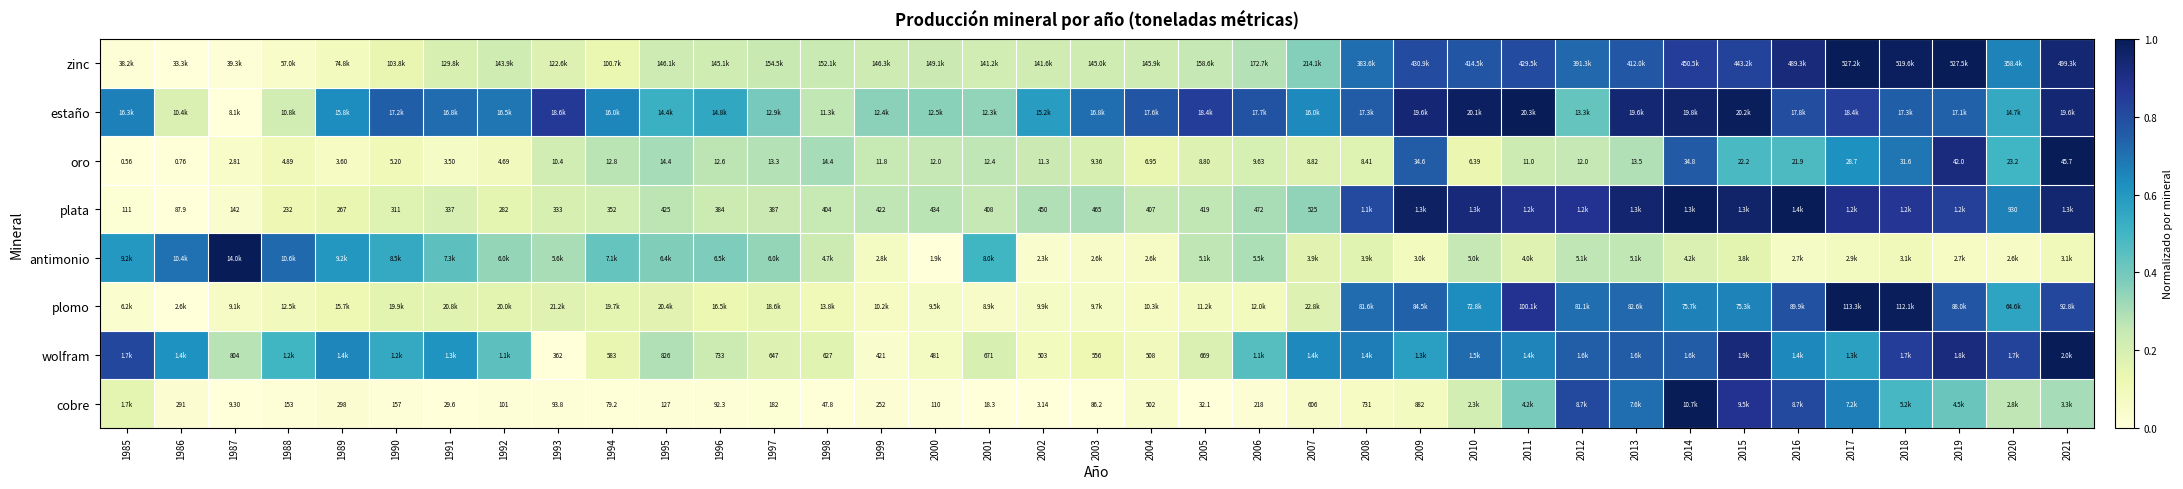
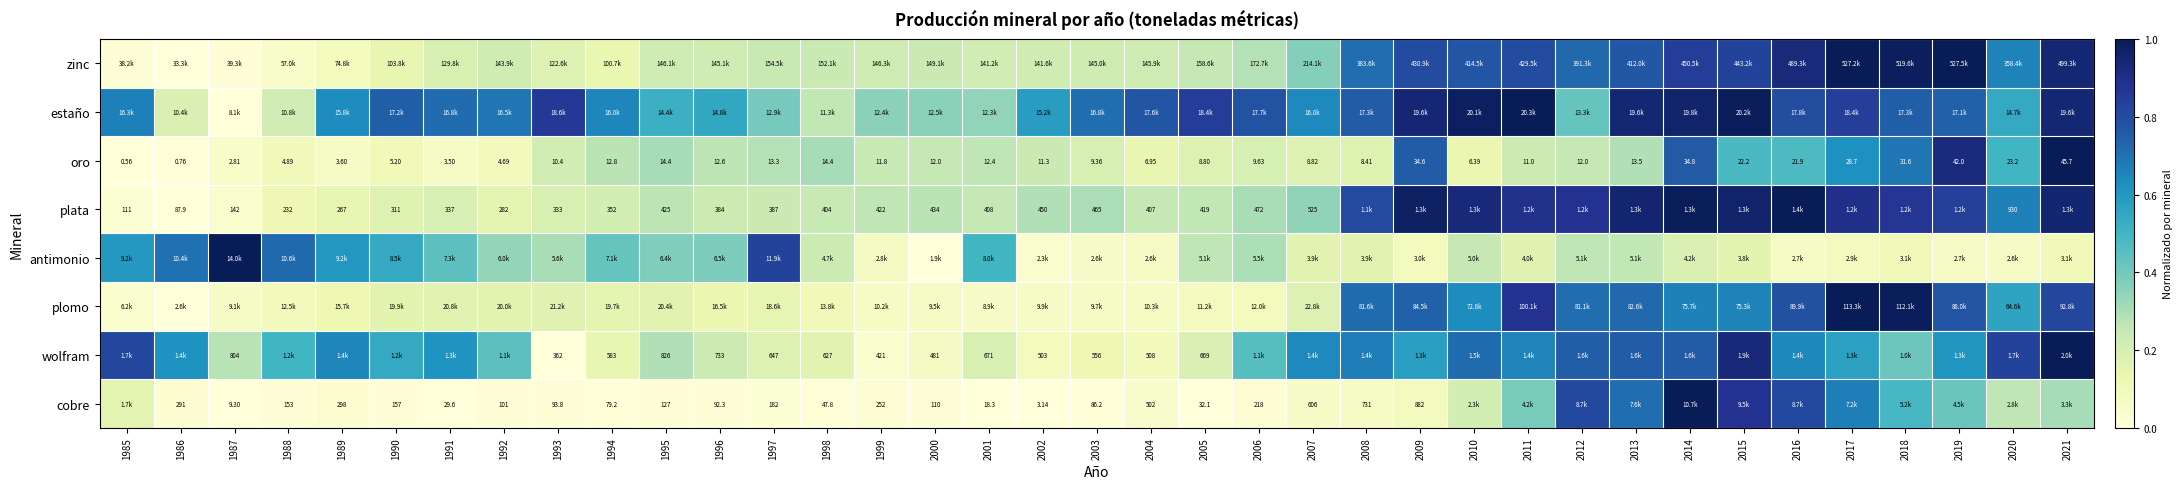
  {
    "antimonio": {
      "1985": "9.2k",
      "1986": "10.4k",
      "1987": "14.0k",
      "1988": "10.6k",
      "1989": "9.2k",
      "1990": "8.5k",
      "1991": "7.3k",
      "1992": "6.0k",
      "1993": "5.6k",
      "1994": "7.1k",
      "1995": "6.4k",
      "1996": "6.5k",
-     "1997": "6.0k",
+     "1997": "11.9k",
      "1998": "4.7k",
      "1999": "2.8k",
      "2000": "1.9k",
      "2001": "8.0k",
      "2002": "2.3k",
      "2003": "2.6k",
      "2004": "2.6k",
      "2005": "5.1k",
      "2006": "5.5k",
      "2007": "3.9k",
      "2008": "3.9k",
      "2009": "3.0k",
      "2010": "5.0k",
      "2011": "4.0k",
      "2012": "5.1k",
      "2013": "5.1k",
      "2014": "4.2k",
      "2015": "3.8k",
      "2016": "2.7k",
      "2017": "2.9k",
      "2018": "3.1k",
      "2019": "2.7k",
      "2020": "2.6k",
      "2021": "3.1k"
    },
    "wolfram": {
      "1985": "1.7k",
      "1986": "1.4k",
      "1987": "804",
      "1988": "1.2k",
      "1989": "1.4k",
      "1990": "1.2k",
      "1991": "1.3k",
      "1992": "1.1k",
      "1993": "362",
      "1994": "583",
      "1995": "826",
      "1996": "733",
      "1997": "647",
      "1998": "627",
      "1999": "421",
      "2000": "481",
      "2001": "671",
      "2002": "503",
      "2003": "556",
      "2004": "508",
      "2005": "669",
      "2006": "1.1k",
      "2007": "1.4k",
      "2008": "1.4k",
      "2009": "1.3k",
      "2010": "1.5k",
      "2011": "1.4k",
      "2012": "1.6k",
      "2013": "1.6k",
      "2014": "1.6k",
      "2015": "1.9k",
      "2016": "1.4k",
      "2017": "1.3k",
-     "2018": "1.7k",
-     "2019": "1.8k",
+     "2018": "1.0k",
+     "2019": "1.3k",
      "2020": "1.7k",
      "2021": "2.0k"
    }
  }
